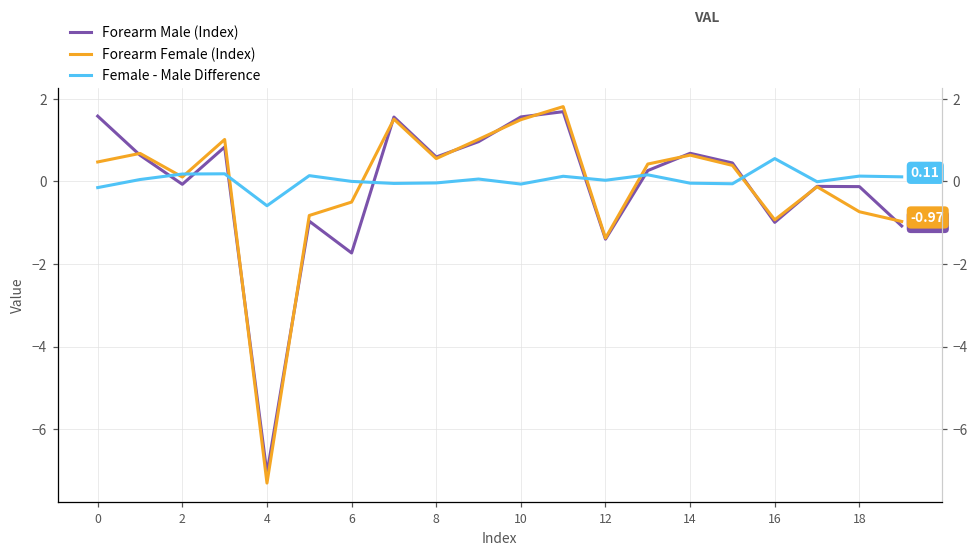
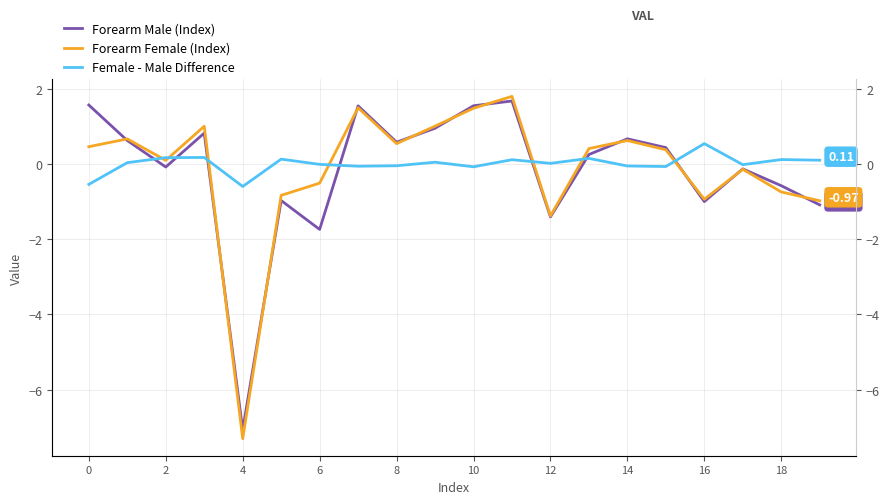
  {
    "Forearm Male (Index)": {
      "0": 1.6,
      "2": -0.1,
      "4": -7.1,
      "6": -1.7,
-     "18": -0.1
+     "18": -0.6
    },
    "Forearm Female (Index)": {
      "0": 0.5,
      "2": 0.1,
      "4": -7.3,
      "6": -0.5,
      "18": -0.7
    },
    "Female - Male Difference": {
-     "0": -0.2,
+     "0": -0.5,
      "2": 0.2,
      "4": -0.6,
      "6": 0.0,
      "8": 0.0,
      "10": -0.1,
      "12": 0.0,
      "14": 0.0,
      "16": 0.6,
      "18": 0.1
    }
  }
